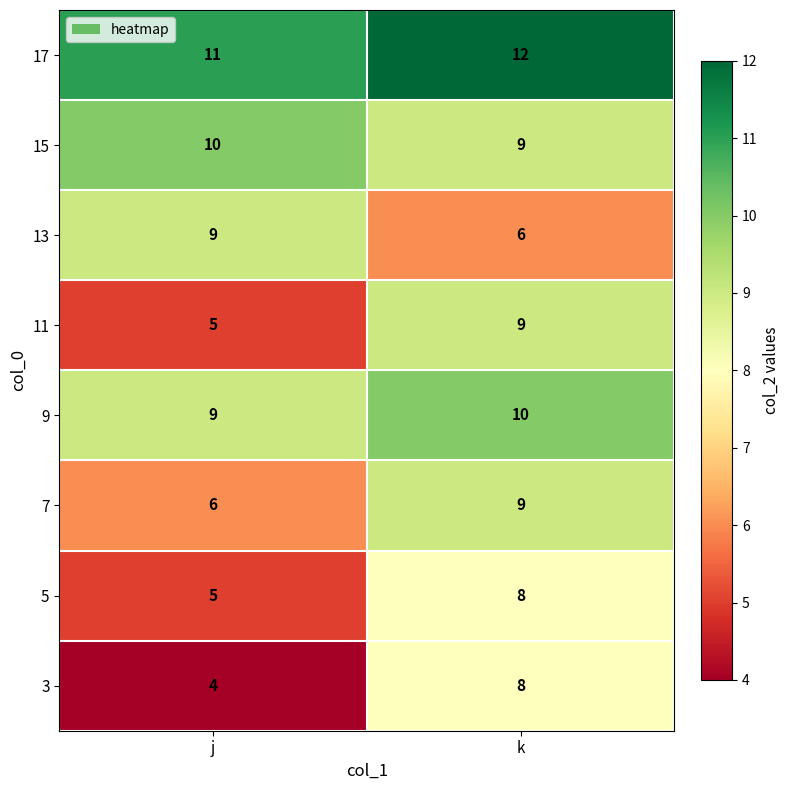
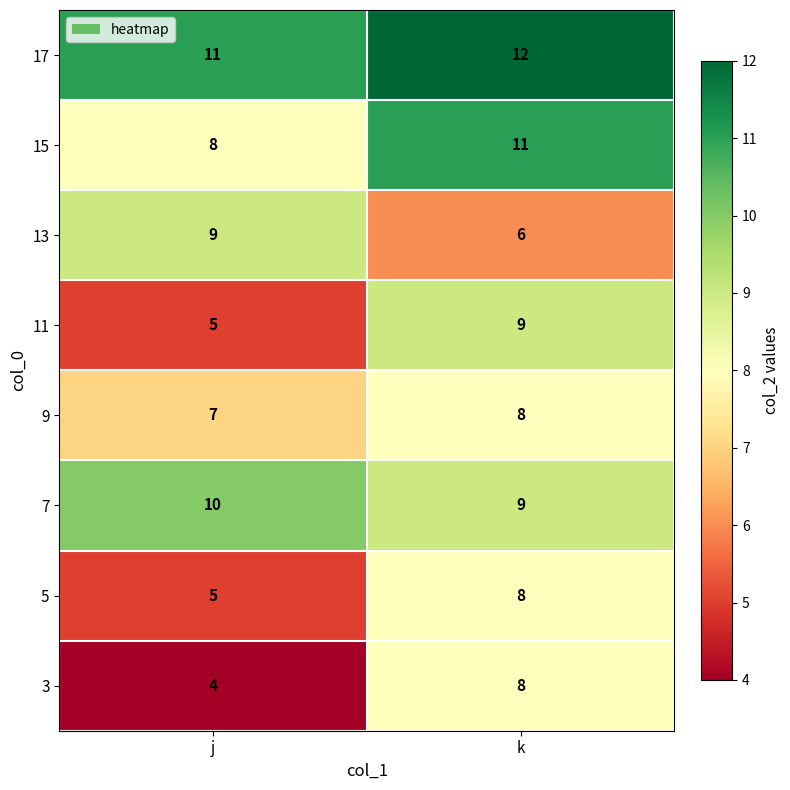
  {
    "17": {
      "j": 11,
      "k": 12
    },
    "15": {
-     "j": 10,
-     "k": 9
+     "j": 8,
+     "k": 11
    },
    "13": {
      "j": 9,
      "k": 6
    },
    "11": {
      "j": 5,
      "k": 9
    },
    "9": {
-     "j": 9,
-     "k": 10
+     "j": 7,
+     "k": 8
    },
    "7": {
-     "j": 6,
+     "j": 10,
      "k": 9
    },
    "5": {
      "j": 5,
      "k": 8
    },
    "3": {
      "j": 4,
      "k": 8
    }
  }
